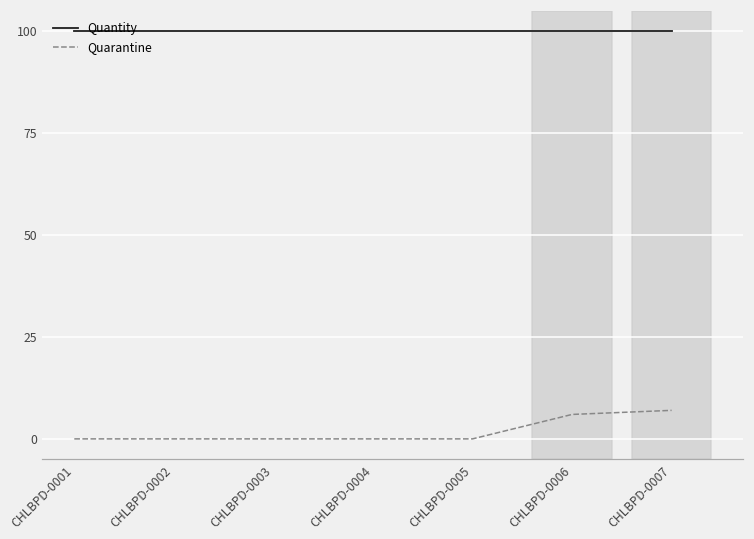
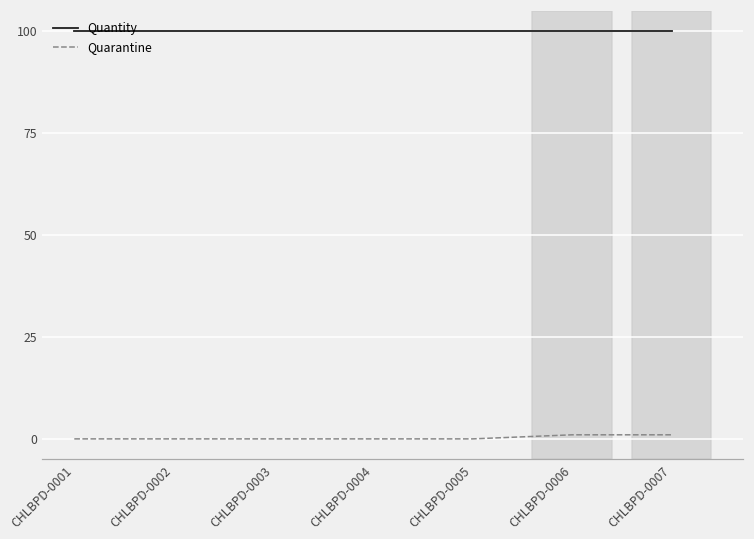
  {
    "Quantity": {
      "CHLBPD-0001": 100,
      "CHLBPD-0002": 100,
      "CHLBPD-0003": 100,
      "CHLBPD-0004": 100,
      "CHLBPD-0005": 100,
      "CHLBPD-0006": 100,
      "CHLBPD-0007": 100
    },
    "Quarantine": {
      "CHLBPD-0001": 0,
      "CHLBPD-0002": 0,
      "CHLBPD-0003": 0,
      "CHLBPD-0004": 0,
      "CHLBPD-0005": 0,
-     "CHLBPD-0006": 6,
-     "CHLBPD-0007": 7
+     "CHLBPD-0006": 1,
+     "CHLBPD-0007": 1
    }
  }
